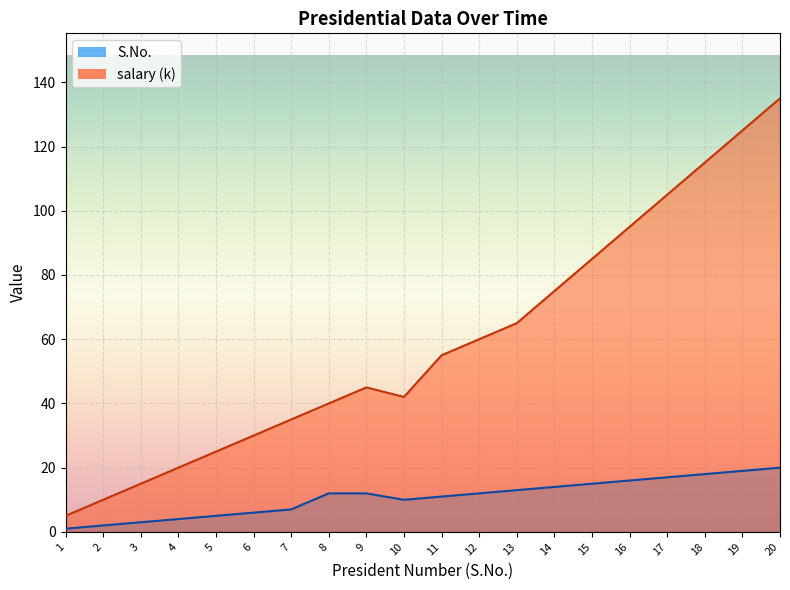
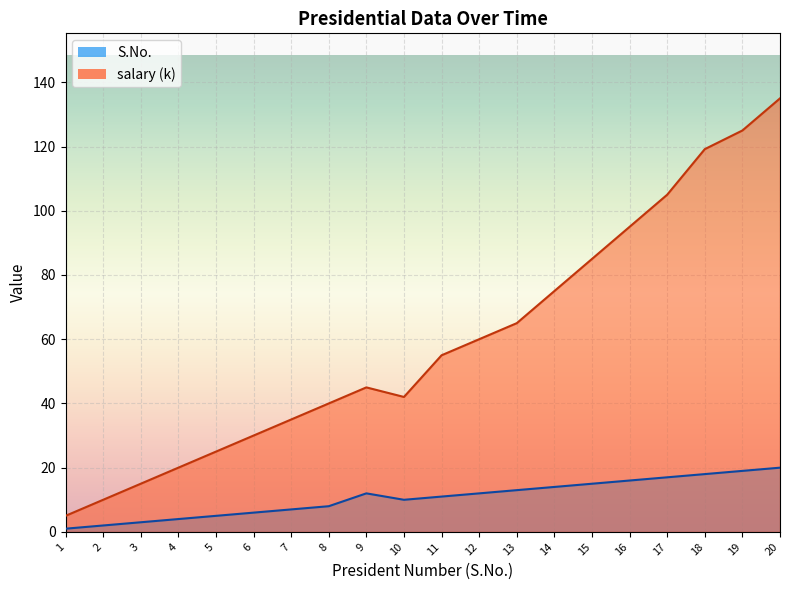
  {
    "S.No.": {
      "1": 1,
      "2": 2,
      "3": 3,
      "4": 4,
      "5": 5,
      "6": 6,
      "7": 7,
-     "8": 12,
+     "8": 8,
      "9": 12,
      "10": 10,
      "11": 11,
      "12": 12,
      "13": 13,
      "14": 14,
      "15": 15,
      "16": 16,
      "17": 17,
      "18": 18,
      "19": 19,
      "20": 20
    },
    "salary (k)": {
      "1": 5,
      "2": 10,
      "3": 15,
      "4": 20,
      "5": 25,
      "6": 30,
      "7": 35,
      "8": 40,
      "9": 45,
      "10": 42,
      "11": 55,
      "12": 60,
      "13": 65,
      "14": 75,
      "15": 85,
      "16": 95,
      "17": 105,
-     "18": 115,
+     "18": 119,
      "19": 125,
      "20": 135
    }
  }
